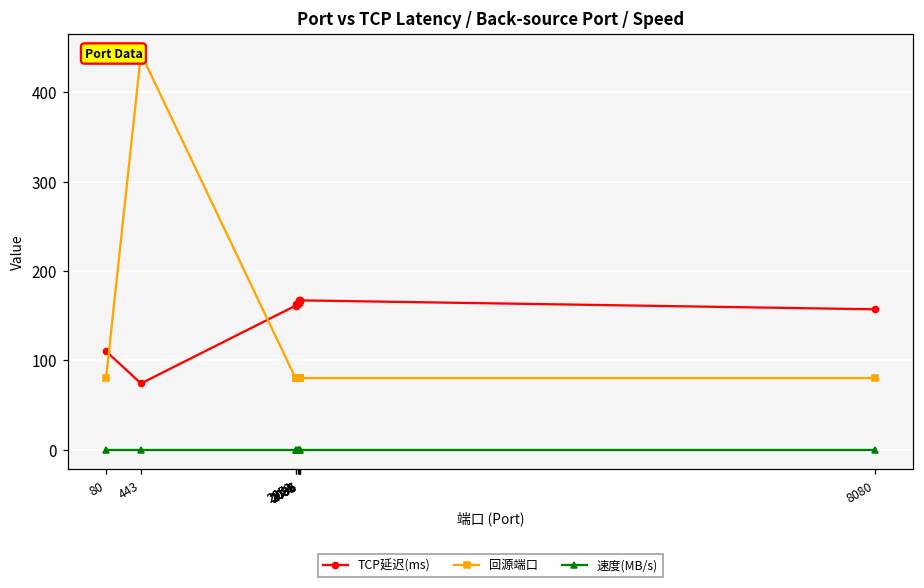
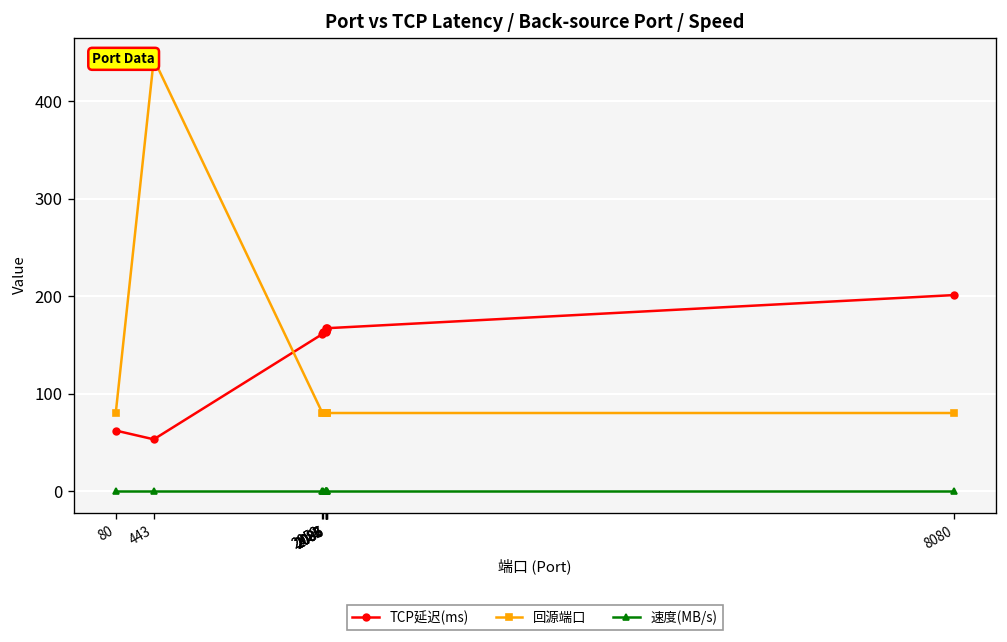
  {
    "TCP延迟(ms)": {
-     "80": 110,
-     "443": 70,
+     "80": 60,
+     "443": 50,
      "2052": 160,
      "2053": 160,
      "2082": 160,
      "2083": 160,
      "2086": 160,
      "2087": 170,
      "2095": 170,
      "2096": 170,
-     "8080": 160
+     "8080": 200
    },
    "回源端口": {
      "80": 80,
      "2052": 80,
      "2053": 80,
      "2082": 80,
      "2083": 80,
      "2086": 80,
      "2087": 80,
      "2095": 80,
      "2096": 80,
      "8080": 80
    },
    "速度(MB/s)": {
      "80": 0,
      "443": 0,
      "2052": 0,
      "2053": 0,
      "2082": 0,
      "2083": 0,
      "2086": 0,
      "2087": 0,
      "2095": 0,
      "2096": 0,
      "8080": 0
    }
  }
